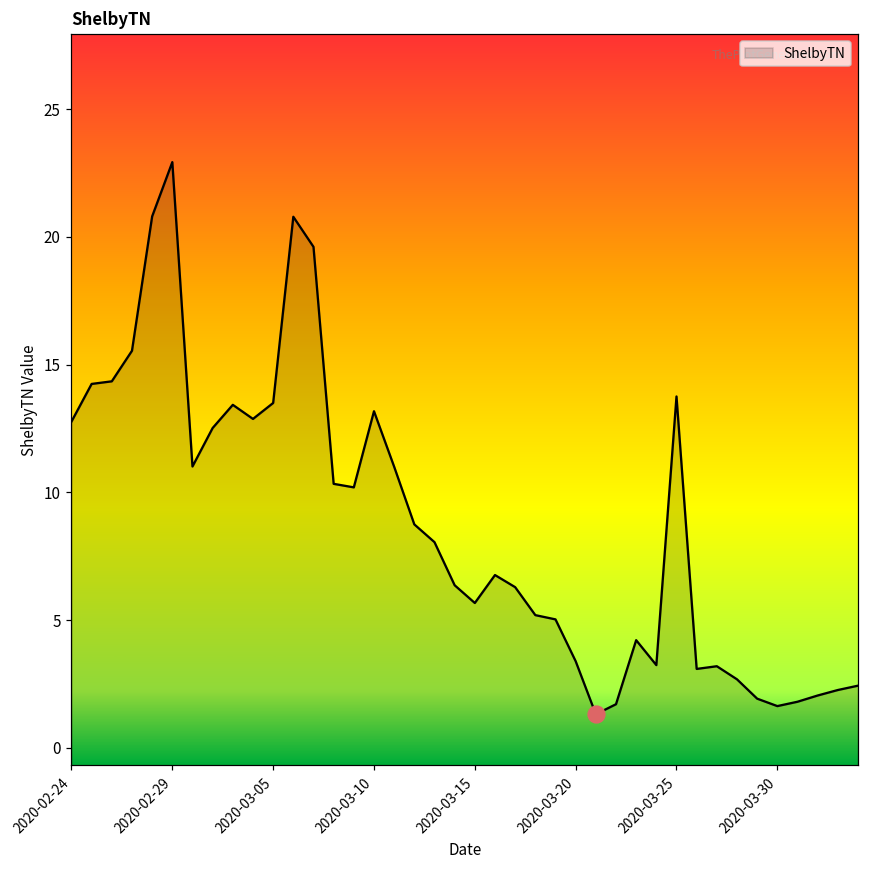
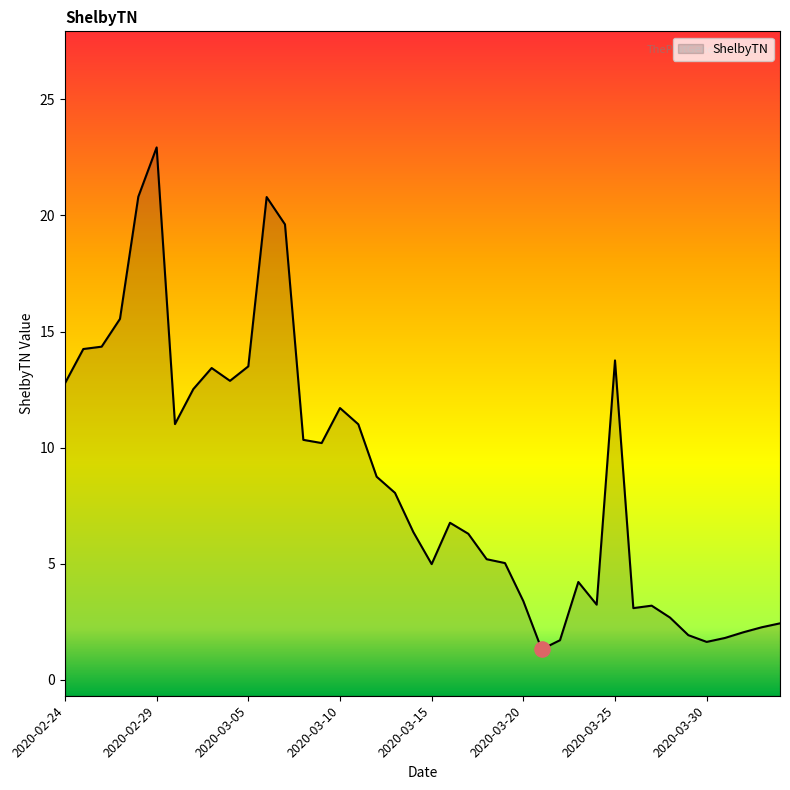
  {
    "ShelbyTN": {
      "2020-02-24": 12.8,
      "2020-02-29": 22.9,
      "2020-03-05": 13.5,
-     "2020-03-10": 13.2,
-     "2020-03-15": 5.7,
+     "2020-03-10": 11.7,
+     "2020-03-15": 5.0,
      "2020-03-20": 3.4,
      "2020-03-25": 13.8,
      "2020-03-30": 1.6
    }
  }
